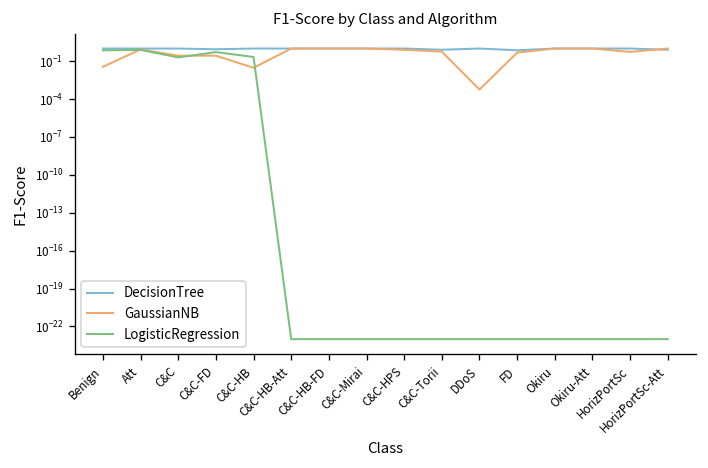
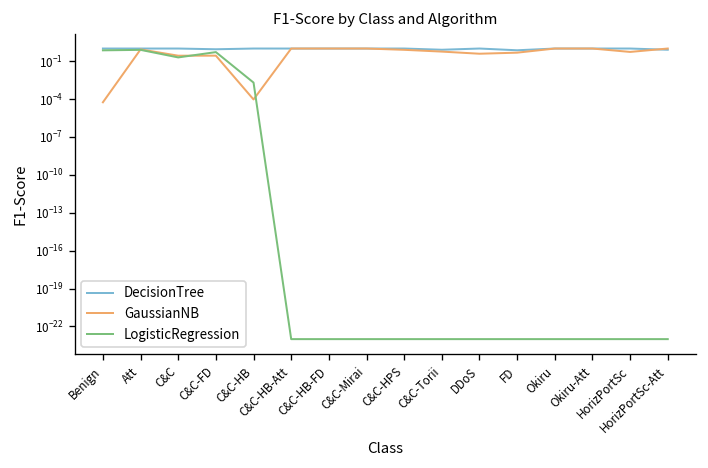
  {
    "DecisionTree": {
      "C&C": 1,
      "C&C-HB": 1,
      "DDoS": 1,
      "HorizPortSc": 1
    },
    "GaussianNB": {
-     "Benign": 0.04,
+     "Benign": 0.0001,
      "C&C-FD": 0.3,
-     "C&C-HB": 0.03,
-     "DDoS": 0.001,
+     "C&C-HB": 0.0001,
+     "DDoS": 0.4,
      "HorizPortSc": 1
    },
    "LogisticRegression": {
-     "C&C-HB": 0.2,
+     "C&C-HB": 0.002,
      "C&C-HB-Att": 0.000000000000,
      "C&C-HB-FD": 0.000000000000,
      "C&C-Mirai": 0.000000000000,
      "C&C-HPS": 0.000000000000,
      "C&C-Torii": 0.000000000000,
      "DDoS": 0.000000000000,
      "FD": 0.000000000000,
      "Okiru": 0.000000000000,
      "Okiru-Att": 0.000000000000,
      "HorizPortSc": 0.000000000000,
      "HorizPortSc-Att": 0.000000000000
    }
  }
